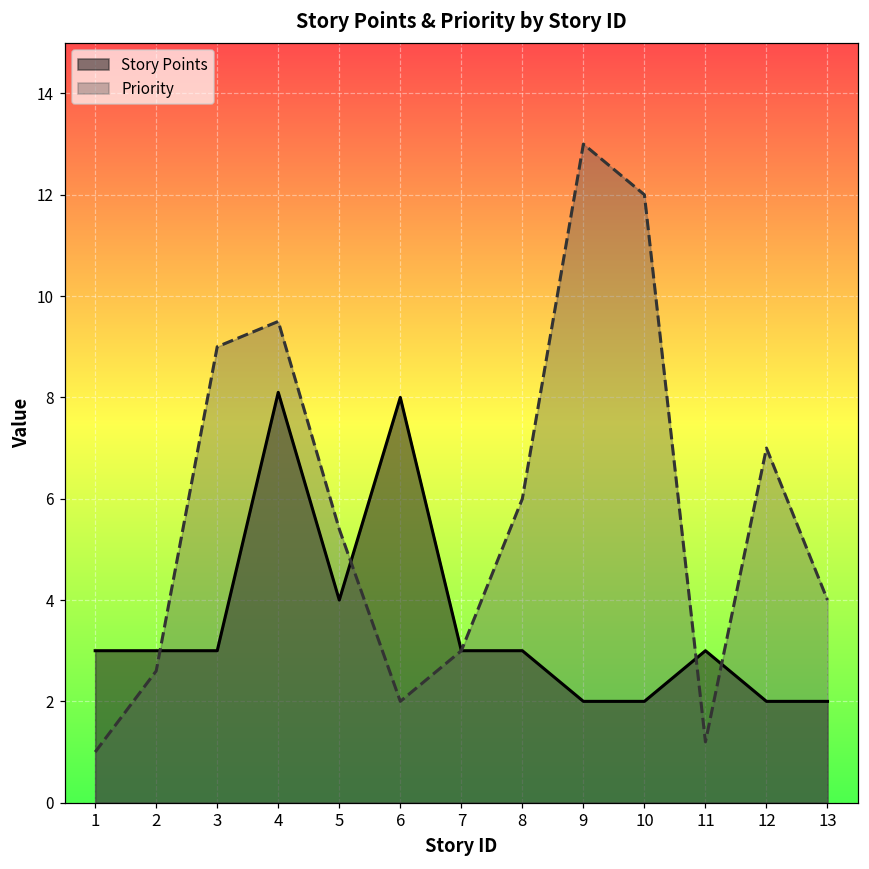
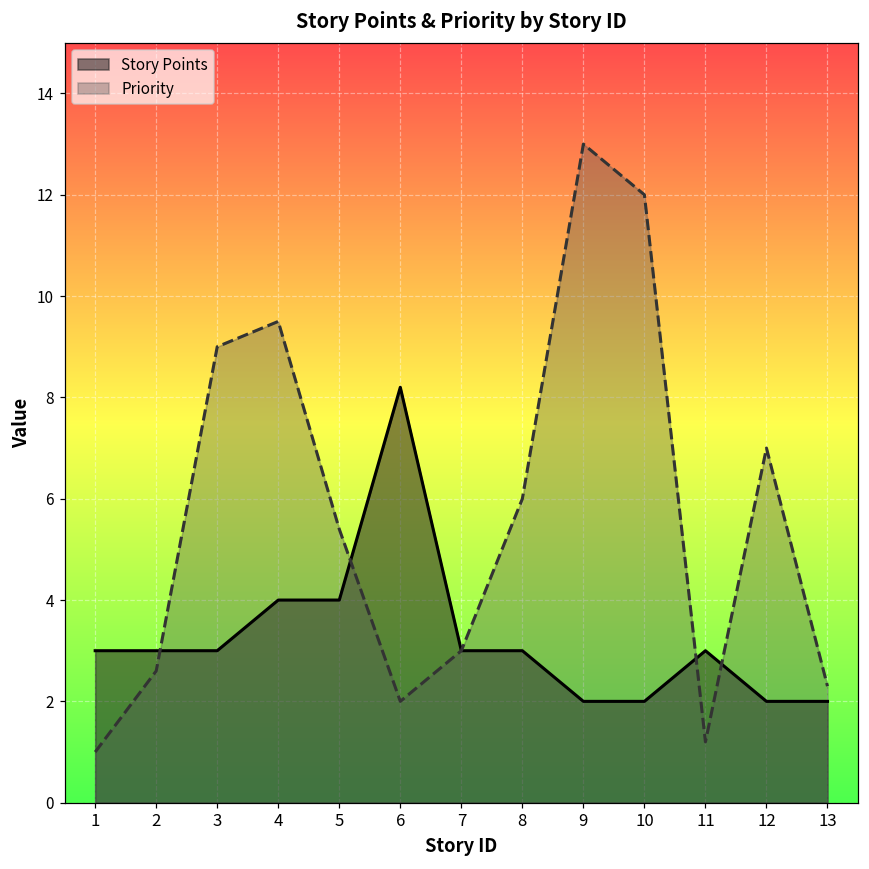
  {
    "Story Points": {
      "1": 3.0,
      "2": 3.0,
      "3": 3.0,
-     "4": 8.1,
+     "4": 4.0,
      "5": 4.0,
-     "6": 8.0,
+     "6": 8.2,
      "8": 3.0,
      "9": 2.0,
      "10": 2.0,
      "11": 3.0,
      "12": 2.0,
      "13": 2.0
    },
    "Priority": {
      "1": 1.0,
      "2": 2.6,
      "3": 9.0,
      "4": 9.5,
      "5": 5.4,
      "6": 2.0,
      "8": 6.0,
      "9": 13.0,
      "10": 12.0,
      "11": 1.2,
      "12": 7.0,
-     "13": 4.0
+     "13": 2.3
    }
  }
